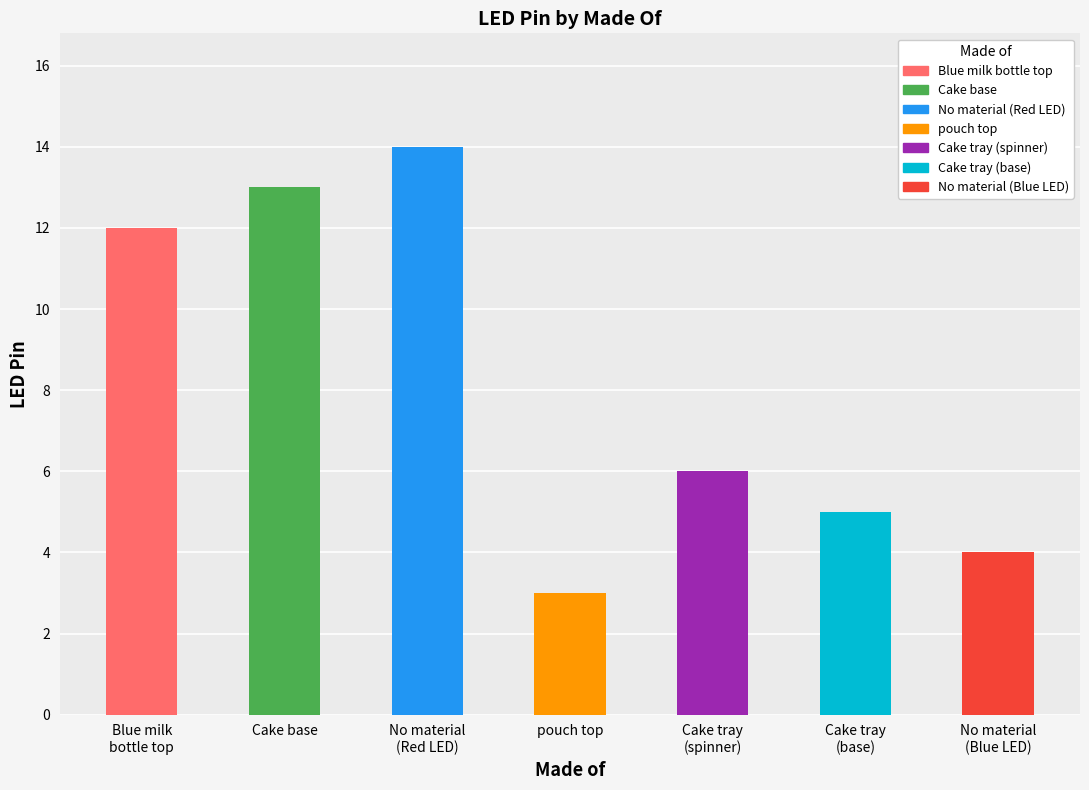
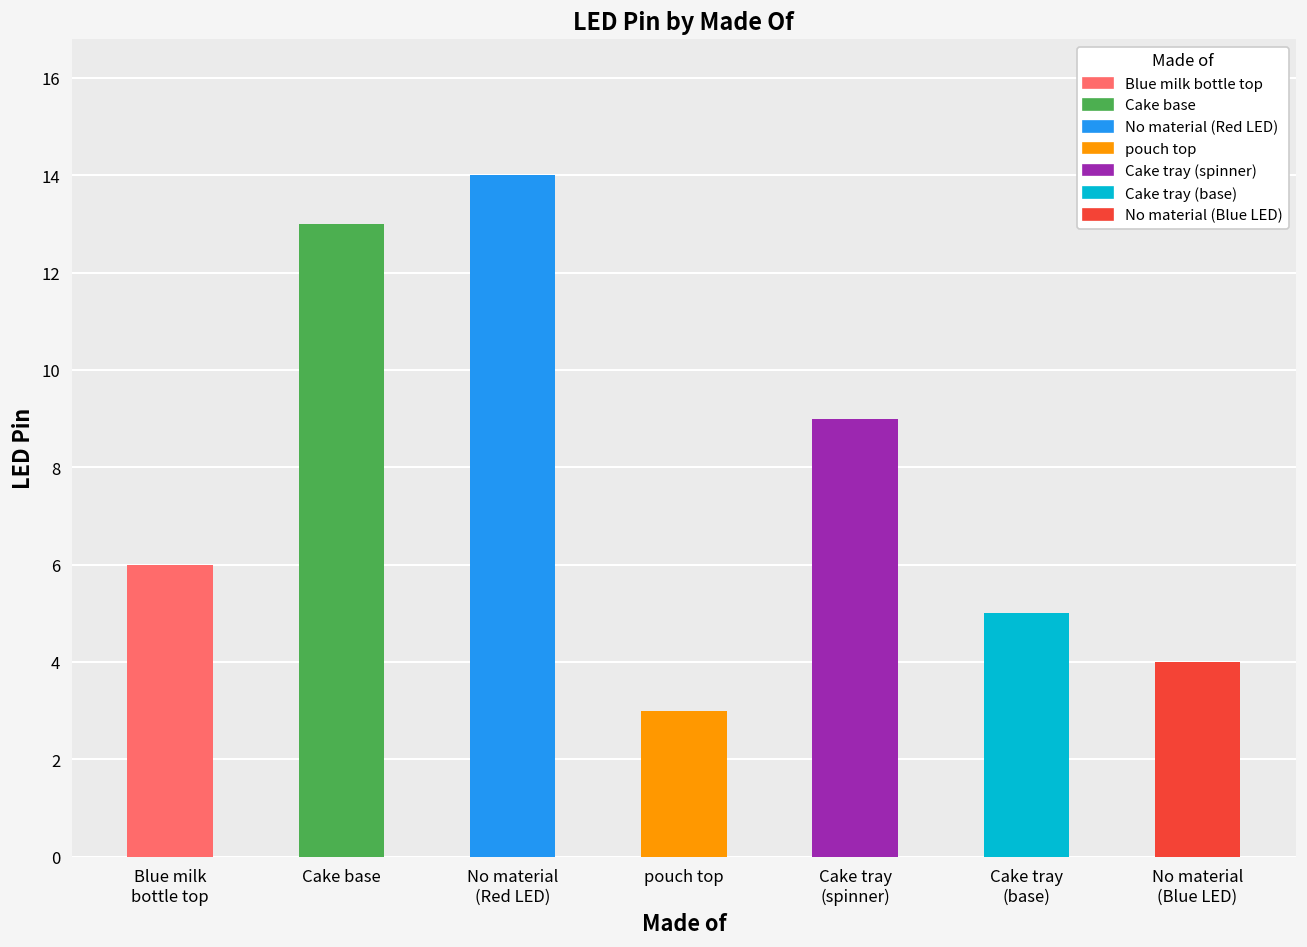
  {
-   "Blue milk bottle top": 12,
+   "Blue milk bottle top": 6,
    "Cake base": 13,
    "No material (Red LED)": 14,
    "pouch top": 3,
-   "Cake tray (spinner)": 6,
+   "Cake tray (spinner)": 9,
    "Cake tray (base)": 5,
    "No material (Blue LED)": 4
  }
